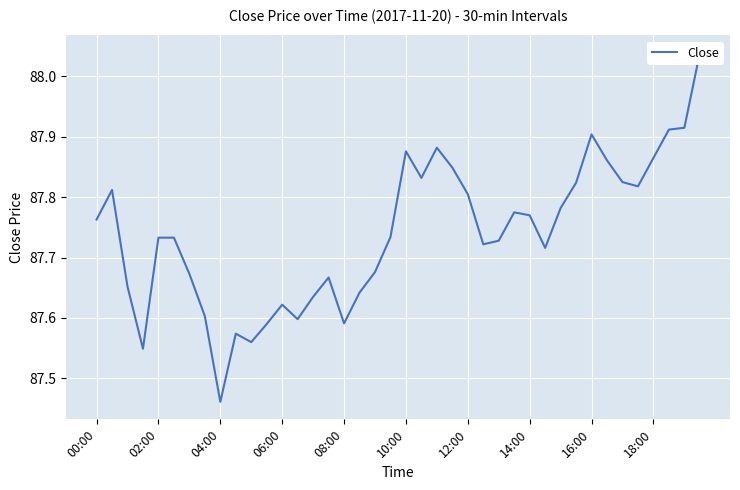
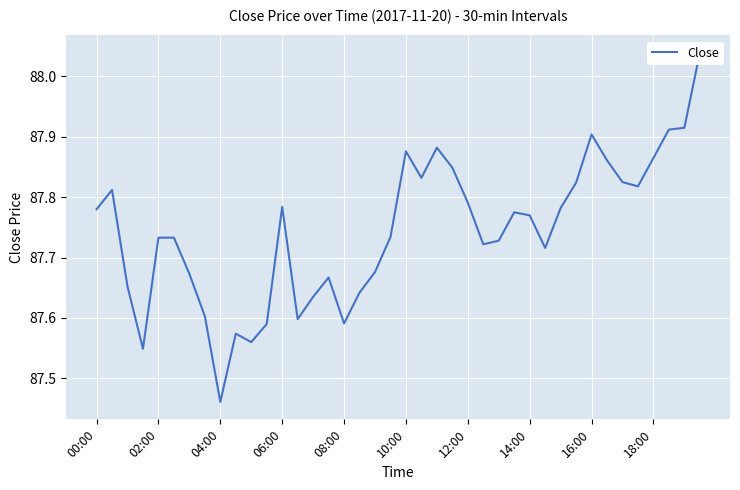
  {
-   "00:00": 87.76,
+   "00:00": 87.78,
    "02:00": 87.73,
    "04:00": 87.46,
-   "06:00": 87.62,
+   "06:00": 87.78,
    "08:00": 87.59,
    "10:00": 87.88,
-   "12:00": 87.81,
+   "12:00": 87.79,
    "14:00": 87.77,
    "16:00": 87.90,
    "18:00": 87.87
  }
